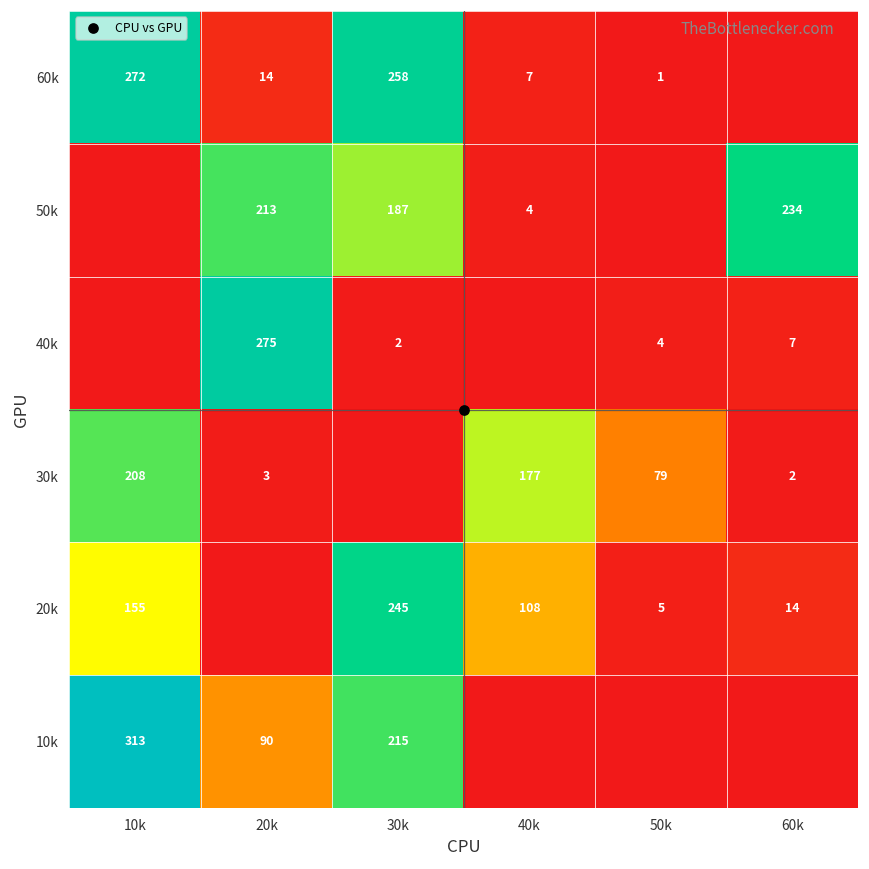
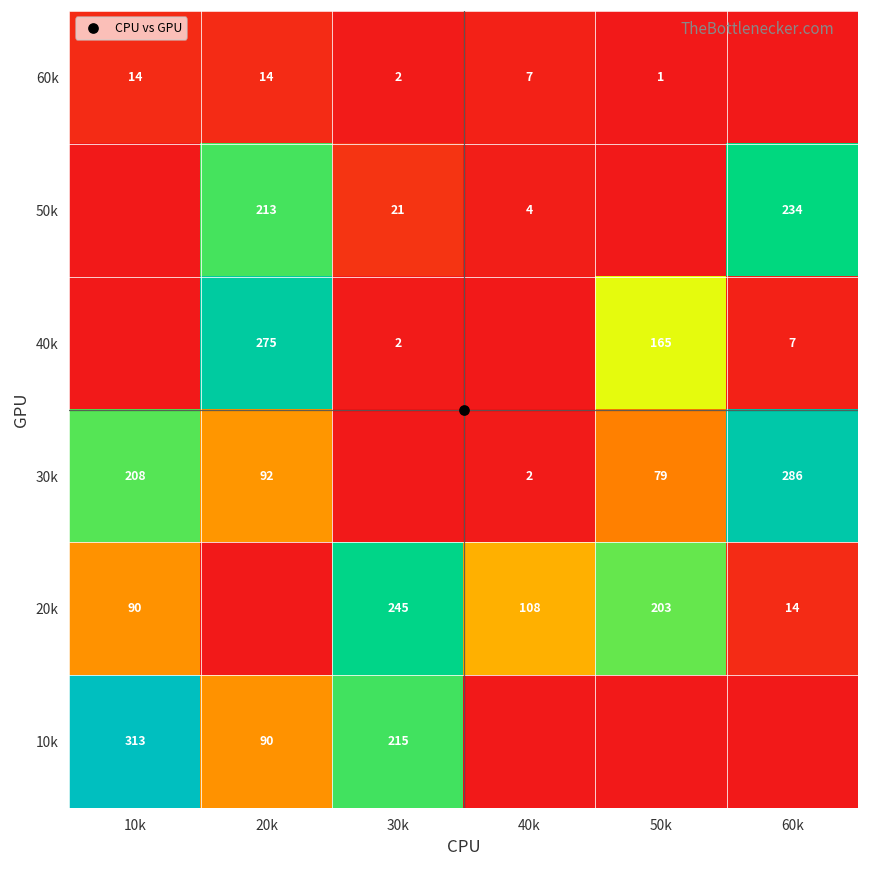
  {
    "60k": {
-     "10k": 272,
+     "10k": 14,
      "20k": 14,
-     "30k": 258,
+     "30k": 2,
      "40k": 7,
      "50k": 1
    },
    "50k": {
      "20k": 213,
-     "30k": 187,
+     "30k": 21,
      "40k": 4,
      "60k": 234
    },
    "40k": {
      "20k": 275,
      "30k": 2,
-     "50k": 4,
+     "50k": 165,
      "60k": 7
    },
    "30k": {
      "10k": 208,
-     "20k": 3,
-     "40k": 177,
+     "20k": 92,
+     "40k": 2,
      "50k": 79,
-     "60k": 2
+     "60k": 286
    },
    "20k": {
-     "10k": 155,
+     "10k": 90,
      "30k": 245,
      "40k": 108,
-     "50k": 5,
+     "50k": 203,
      "60k": 14
    },
    "10k": {
      "10k": 313,
      "20k": 90,
      "30k": 215
    }
  }
